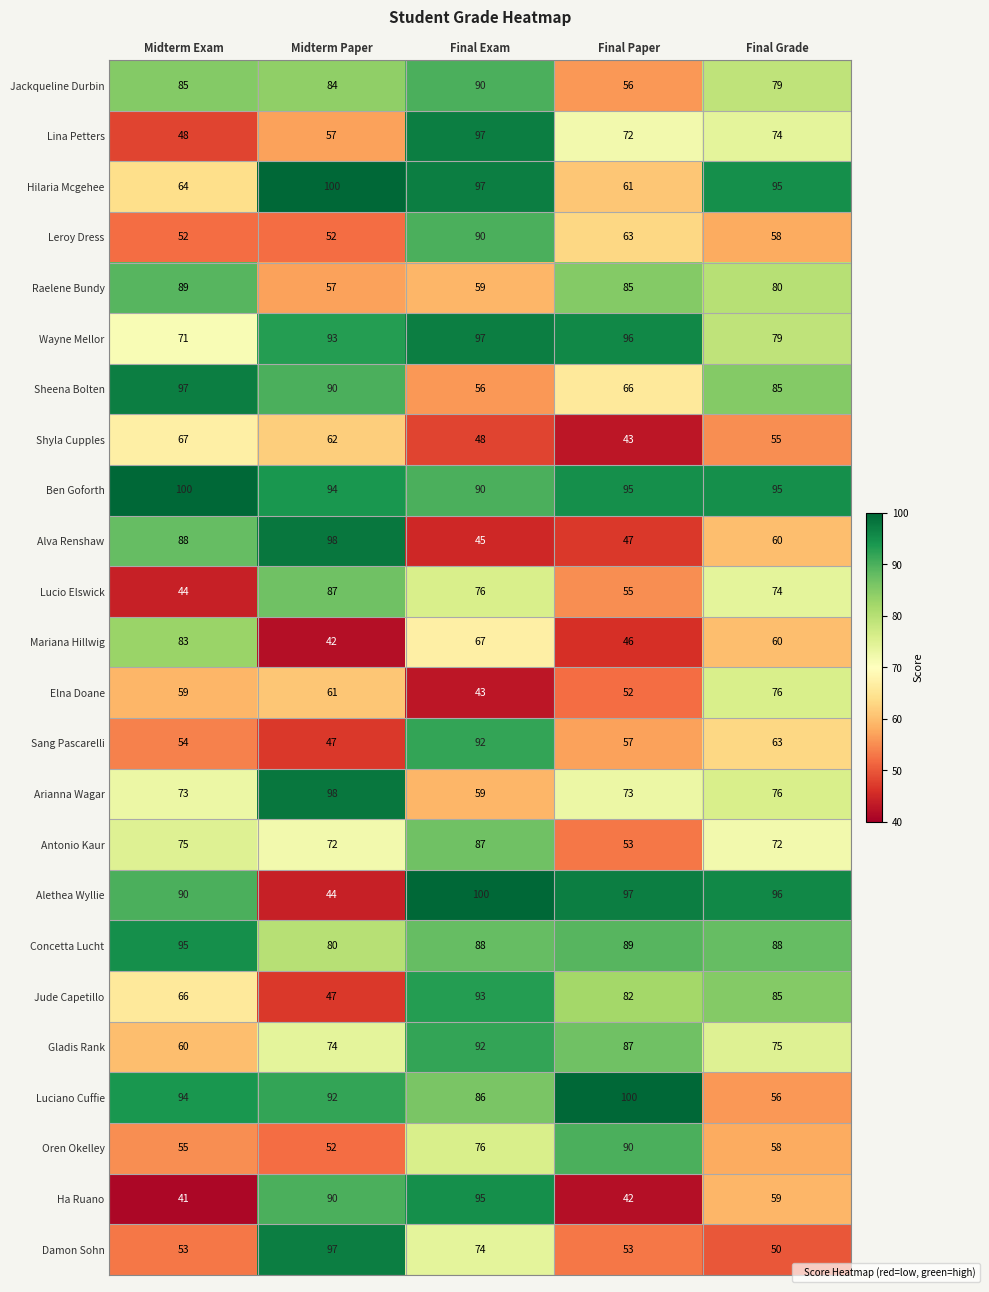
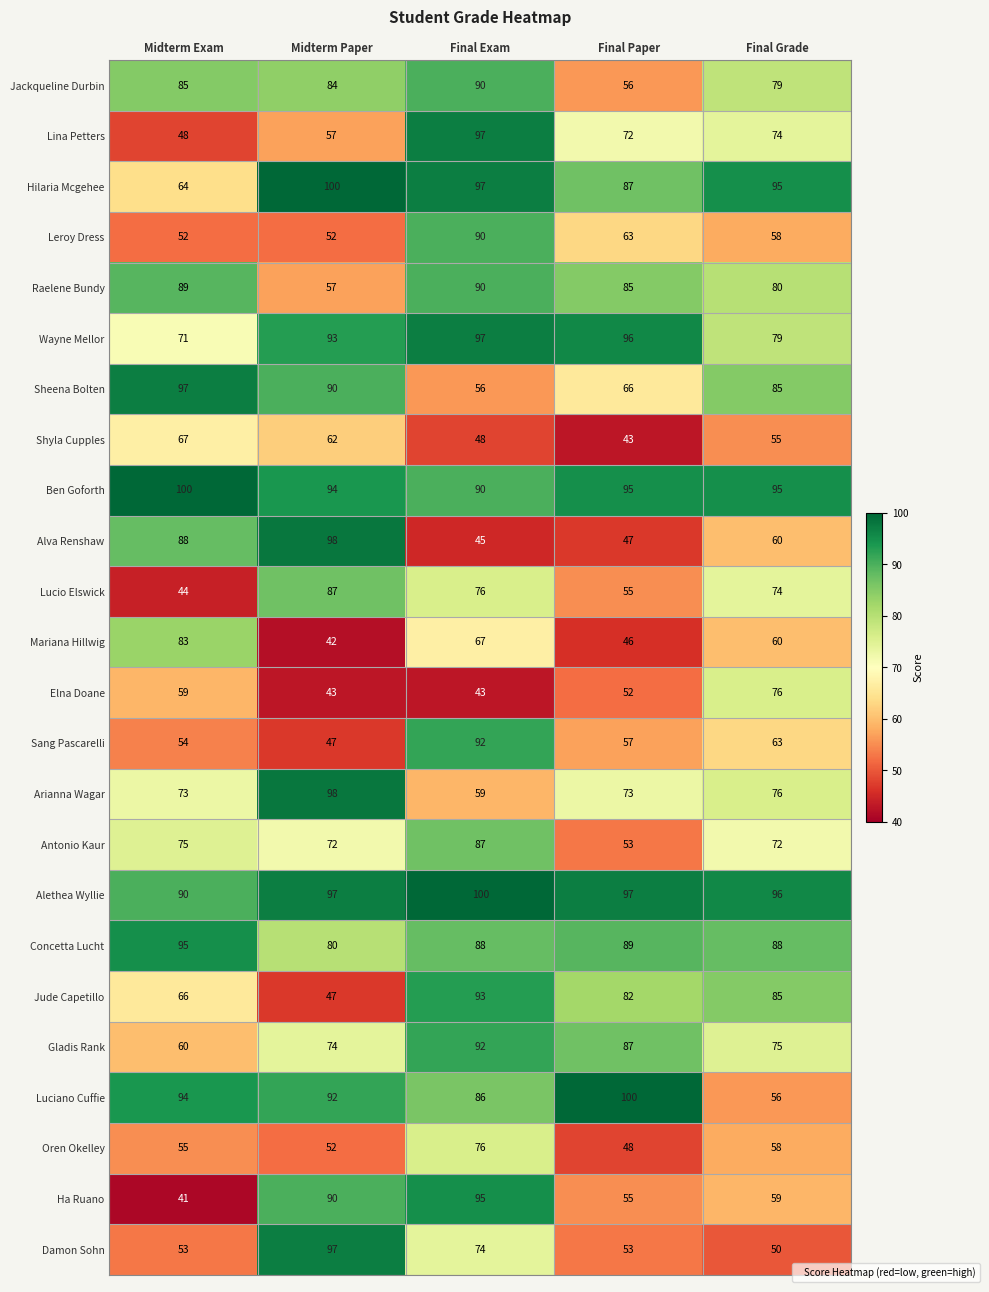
  {
    "Jackqueline Durbin": {
      "Midterm Exam": 85,
      "Midterm Paper": 84,
      "Final Exam": 90,
      "Final Paper": 56,
      "Final Grade": 79
    },
    "Lina Petters": {
      "Midterm Exam": 48,
      "Midterm Paper": 57,
      "Final Exam": 97,
      "Final Paper": 72,
      "Final Grade": 74
    },
    "Hilaria Mcgehee": {
      "Midterm Exam": 64,
      "Midterm Paper": 100,
      "Final Exam": 97,
-     "Final Paper": 61,
+     "Final Paper": 87,
      "Final Grade": 95
    },
    "Leroy Dress": {
      "Midterm Exam": 52,
      "Midterm Paper": 52,
      "Final Exam": 90,
      "Final Paper": 63,
      "Final Grade": 58
    },
    "Raelene Bundy": {
      "Midterm Exam": 89,
      "Midterm Paper": 57,
-     "Final Exam": 59,
+     "Final Exam": 90,
      "Final Paper": 85,
      "Final Grade": 80
    },
    "Wayne Mellor": {
      "Midterm Exam": 71,
      "Midterm Paper": 93,
      "Final Exam": 97,
      "Final Paper": 96,
      "Final Grade": 79
    },
    "Sheena Bolten": {
      "Midterm Exam": 97,
      "Midterm Paper": 90,
      "Final Exam": 56,
      "Final Paper": 66,
      "Final Grade": 85
    },
    "Shyla Cupples": {
      "Midterm Exam": 67,
      "Midterm Paper": 62,
      "Final Exam": 48,
      "Final Paper": 43,
      "Final Grade": 55
    },
    "Ben Goforth": {
      "Midterm Exam": 100,
      "Midterm Paper": 94,
      "Final Exam": 90,
      "Final Paper": 95,
      "Final Grade": 95
    },
    "Alva Renshaw": {
      "Midterm Exam": 88,
      "Midterm Paper": 98,
      "Final Exam": 45,
      "Final Paper": 47,
      "Final Grade": 60
    },
    "Lucio Elswick": {
      "Midterm Exam": 44,
      "Midterm Paper": 87,
      "Final Exam": 76,
      "Final Paper": 55,
      "Final Grade": 74
    },
    "Mariana Hillwig": {
      "Midterm Exam": 83,
      "Midterm Paper": 42,
      "Final Exam": 67,
      "Final Paper": 46,
      "Final Grade": 60
    },
    "Elna Doane": {
      "Midterm Exam": 59,
-     "Midterm Paper": 61,
+     "Midterm Paper": 43,
      "Final Exam": 43,
      "Final Paper": 52,
      "Final Grade": 76
    },
    "Sang Pascarelli": {
      "Midterm Exam": 54,
      "Midterm Paper": 47,
      "Final Exam": 92,
      "Final Paper": 57,
      "Final Grade": 63
    },
    "Arianna Wagar": {
      "Midterm Exam": 73,
      "Midterm Paper": 98,
      "Final Exam": 59,
      "Final Paper": 73,
      "Final Grade": 76
    },
    "Antonio Kaur": {
      "Midterm Exam": 75,
      "Midterm Paper": 72,
      "Final Exam": 87,
      "Final Paper": 53,
      "Final Grade": 72
    },
    "Alethea Wyllie": {
      "Midterm Exam": 90,
-     "Midterm Paper": 44,
+     "Midterm Paper": 97,
      "Final Exam": 100,
      "Final Paper": 97,
      "Final Grade": 96
    },
    "Concetta Lucht": {
      "Midterm Exam": 95,
      "Midterm Paper": 80,
      "Final Exam": 88,
      "Final Paper": 89,
      "Final Grade": 88
    },
    "Jude Capetillo": {
      "Midterm Exam": 66,
      "Midterm Paper": 47,
      "Final Exam": 93,
      "Final Paper": 82,
      "Final Grade": 85
    },
    "Gladis Rank": {
      "Midterm Exam": 60,
      "Midterm Paper": 74,
      "Final Exam": 92,
      "Final Paper": 87,
      "Final Grade": 75
    },
    "Luciano Cuffie": {
      "Midterm Exam": 94,
      "Midterm Paper": 92,
      "Final Exam": 86,
      "Final Paper": 100,
      "Final Grade": 56
    },
    "Oren Okelley": {
      "Midterm Exam": 55,
      "Midterm Paper": 52,
      "Final Exam": 76,
-     "Final Paper": 90,
+     "Final Paper": 48,
      "Final Grade": 58
    },
    "Ha Ruano": {
      "Midterm Exam": 41,
      "Midterm Paper": 90,
      "Final Exam": 95,
-     "Final Paper": 42,
+     "Final Paper": 55,
      "Final Grade": 59
    },
    "Damon Sohn": {
      "Midterm Exam": 53,
      "Midterm Paper": 97,
      "Final Exam": 74,
      "Final Paper": 53,
      "Final Grade": 50
    }
  }
